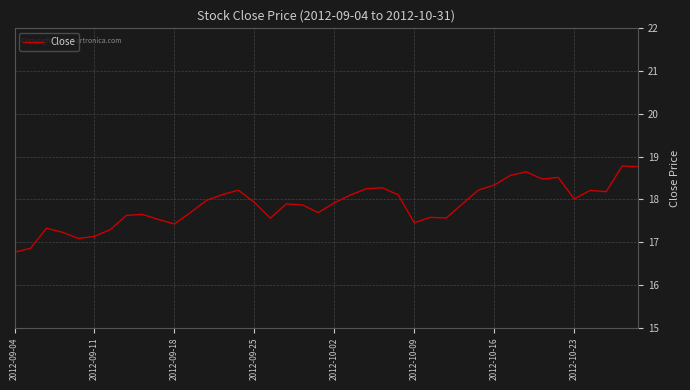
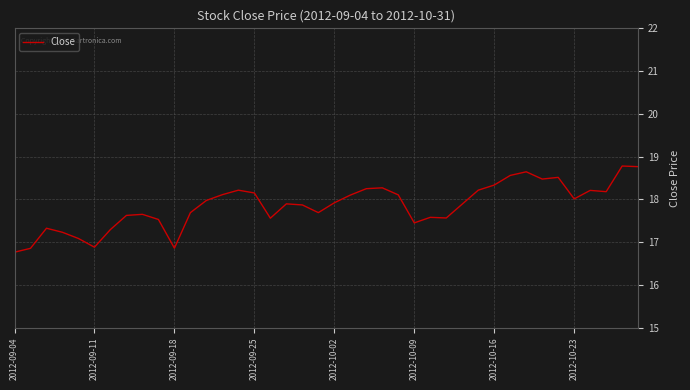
  {
    "2012-09-04": 16.8,
-   "2012-09-11": 17.1,
-   "2012-09-18": 17.4,
-   "2012-09-25": 17.9,
+   "2012-09-11": 16.9,
+   "2012-09-18": 16.9,
+   "2012-09-25": 18.2,
    "2012-10-02": 17.9,
    "2012-10-09": 17.5,
    "2012-10-16": 18.3,
    "2012-10-23": 18.0
  }
